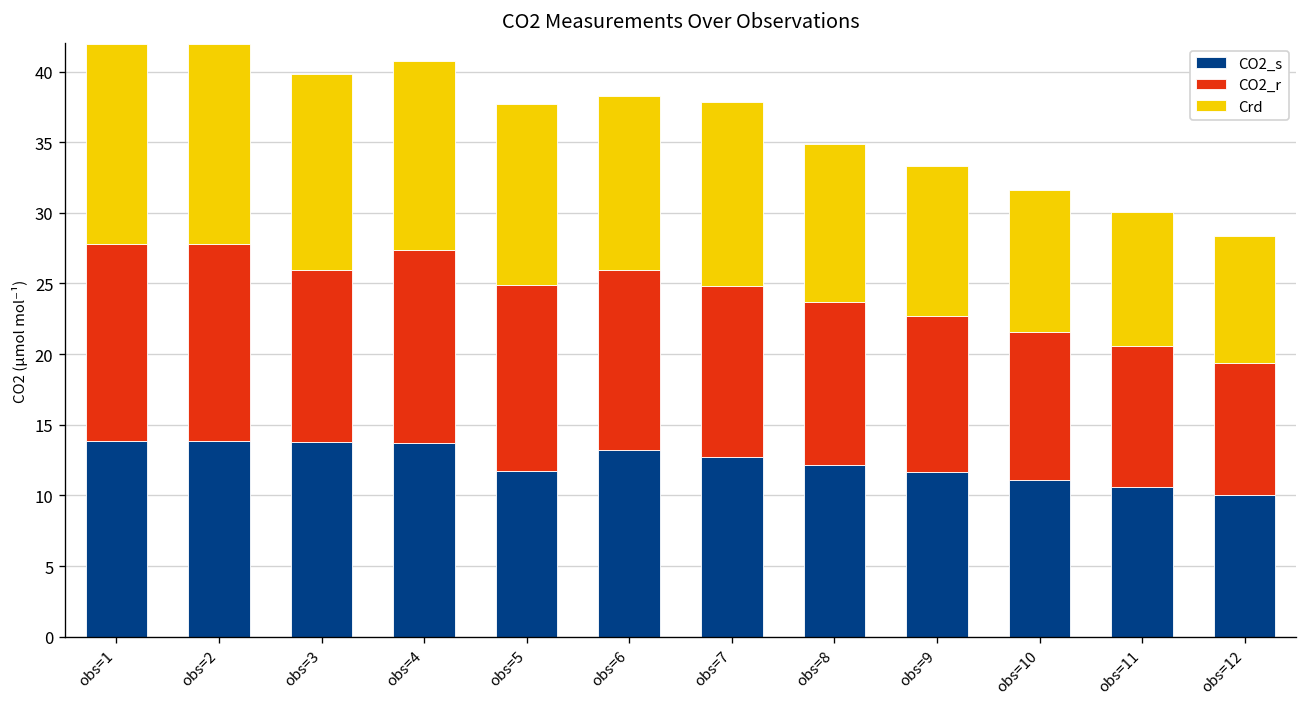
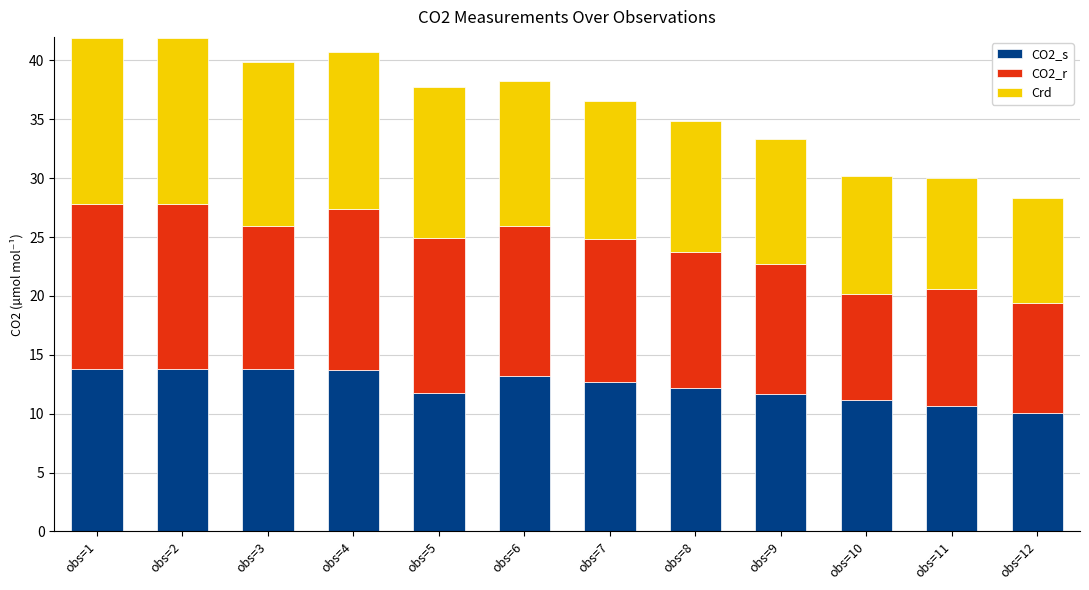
  {
    "CO2_s": {
      "obs=1": 13.8,
      "obs=2": 13.8,
      "obs=3": 13.8,
      "obs=4": 13.7,
      "obs=5": 11.7,
      "obs=6": 13.2,
      "obs=7": 12.7,
      "obs=8": 12.2,
      "obs=9": 11.7,
      "obs=10": 11.1,
      "obs=11": 10.6,
      "obs=12": 10.1
    },
    "CO2_r": {
      "obs=1": 14.0,
      "obs=2": 14.0,
      "obs=3": 12.2,
      "obs=4": 13.6,
      "obs=5": 13.2,
      "obs=6": 12.7,
      "obs=7": 12.1,
      "obs=8": 11.5,
      "obs=9": 11.0,
-     "obs=10": 10.5,
+     "obs=10": 9.0,
      "obs=11": 9.9,
      "obs=12": 9.4
    },
    "Crd": {
      "obs=1": 14.1,
      "obs=2": 14.1,
      "obs=3": 13.9,
      "obs=4": 13.4,
      "obs=5": 12.8,
      "obs=6": 12.3,
-     "obs=7": 13.0,
+     "obs=7": 11.7,
      "obs=8": 11.2,
      "obs=9": 10.6,
      "obs=10": 10.1,
      "obs=11": 9.5,
      "obs=12": 8.9
    }
  }
